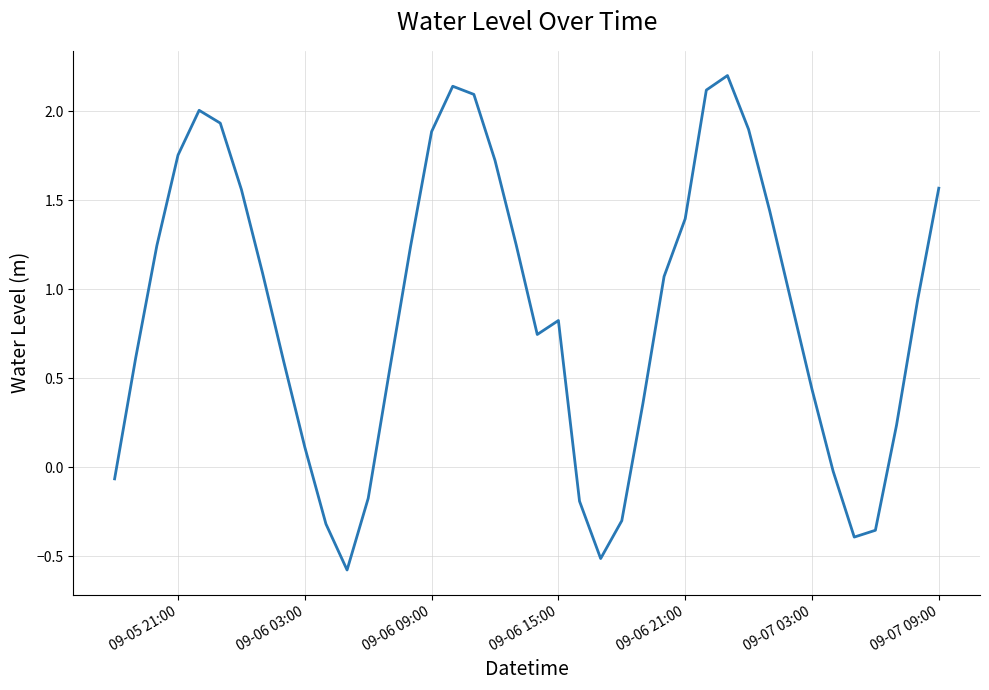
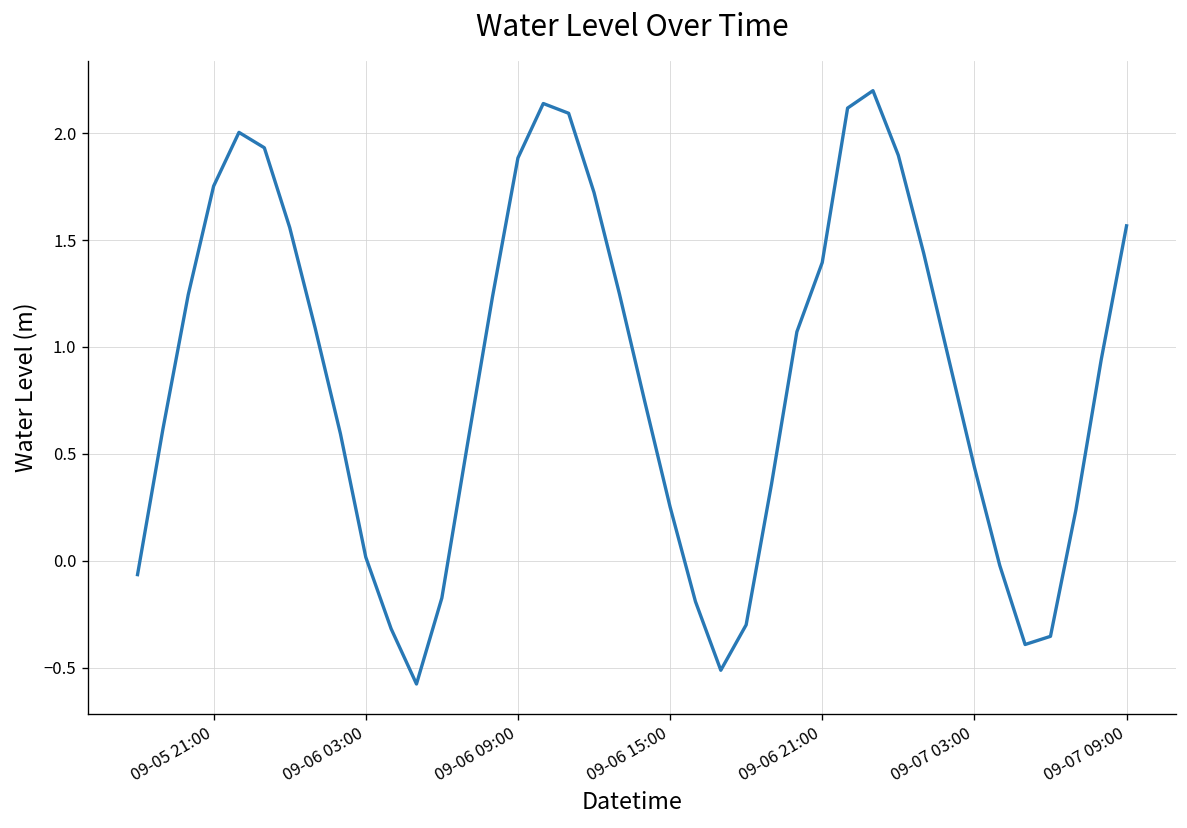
  {
    "09-05 21:00": 1.75,
-   "09-06 03:00": 0.11,
+   "09-06 03:00": 0.02,
    "09-06 09:00": 1.88,
-   "09-06 15:00": 0.82,
+   "09-06 15:00": 0.25,
    "09-06 21:00": 1.40,
    "09-07 03:00": 0.44,
    "09-07 09:00": 1.57
  }
